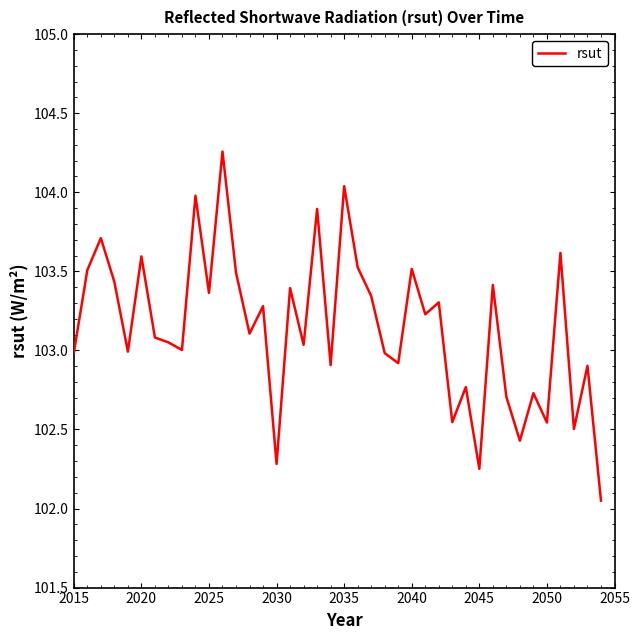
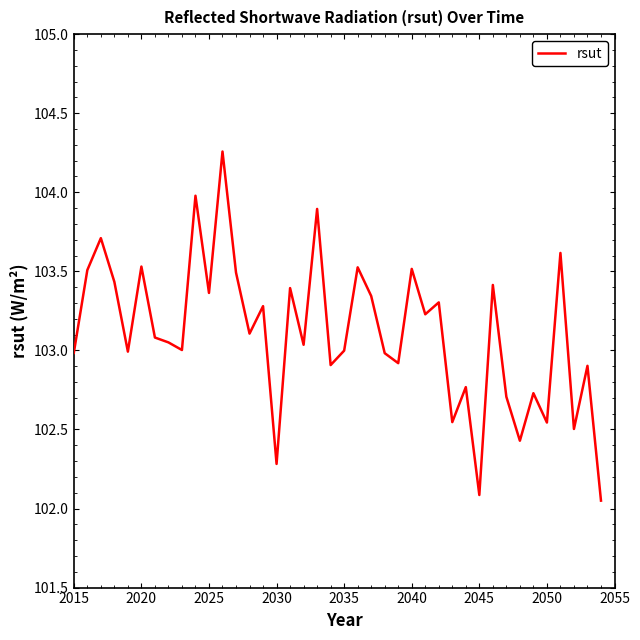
  {
    "2015": 102.98,
-   "2020": 103.59,
+   "2020": 103.53,
    "2025": 103.36,
    "2030": 102.28,
-   "2035": 104.04,
+   "2035": 103.00,
    "2040": 103.52,
-   "2045": 102.25,
+   "2045": 102.09,
    "2050": 102.54
  }
